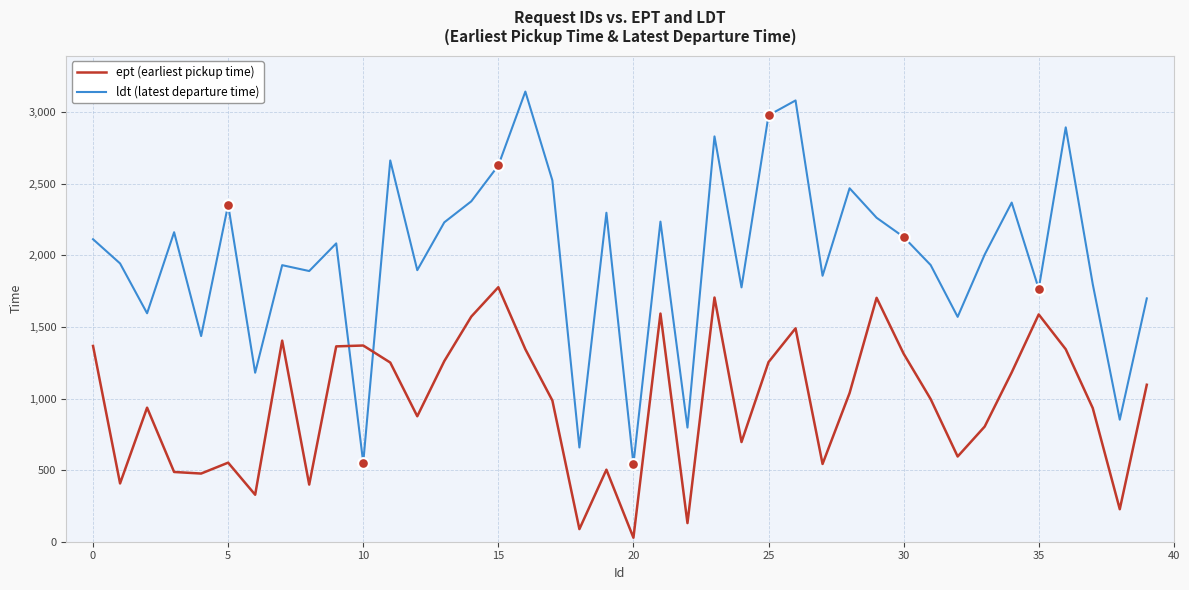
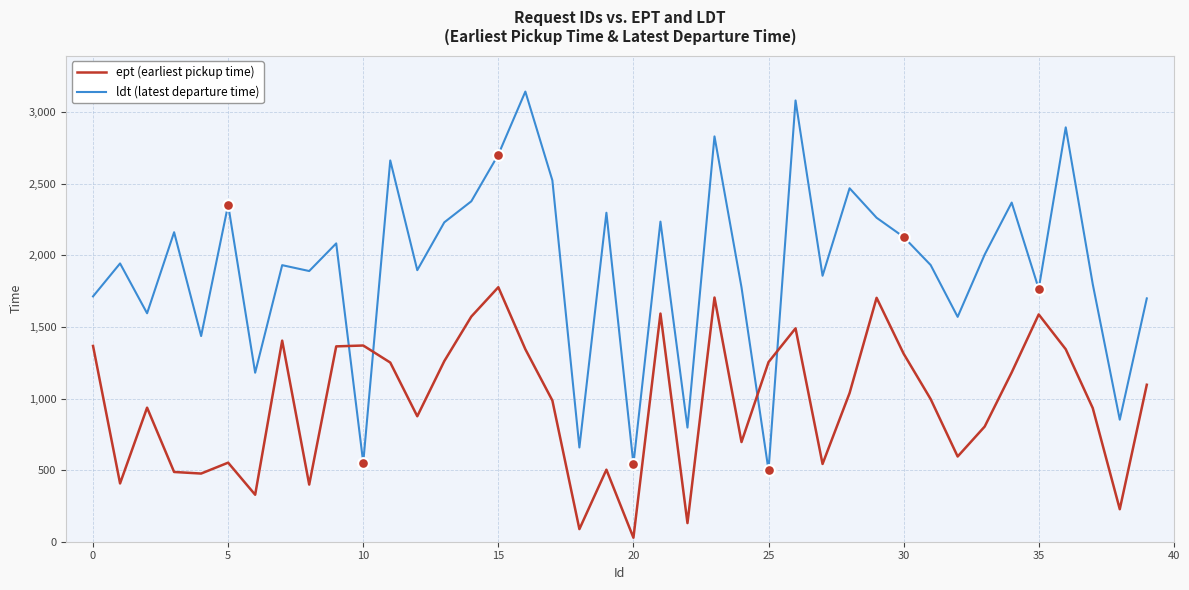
  {
    "ldt (latest departure time)": {
-     "0": "2,110",
-     "15": "2,630",
-     "25": "2,980"
+     "0": "1,710",
+     "15": "2,700",
+     "25": "500"
    }
  }
